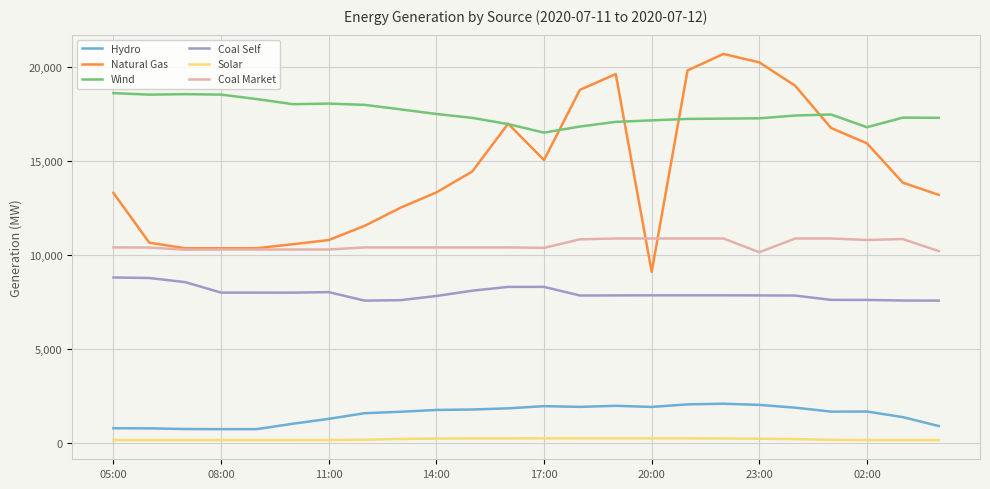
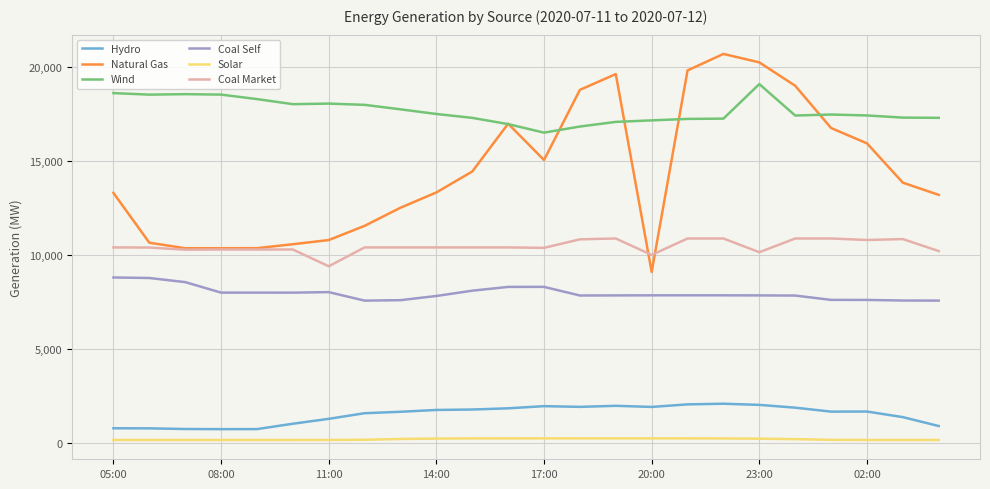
  {
    "Natural Gas": {
      "05:00": "13,300",
      "11:00": "10,800",
      "14:00": "13,300",
      "17:00": "15,100",
      "20:00": "9,100",
      "23:00": "20,300",
      "02:00": "15,900"
    },
    "Wind": {
      "05:00": "18,600",
      "08:00": "18,500",
      "11:00": "18,100",
      "14:00": "17,500",
      "17:00": "16,500",
      "20:00": "17,200",
-     "23:00": "17,300",
-     "02:00": "16,800"
+     "23:00": "19,100",
+     "02:00": "17,400"
    },
    "Solar": {
      "05:00": "100",
      "08:00": "100",
      "11:00": "100",
      "14:00": "200",
      "17:00": "200",
      "20:00": "200",
      "23:00": "200",
      "02:00": "100"
    },
    "Coal Market": {
      "05:00": "10,400",
-     "11:00": "10,300",
+     "11:00": "9,400",
      "14:00": "10,400",
      "17:00": "10,400",
-     "20:00": "10,900",
+     "20:00": "10,000",
      "23:00": "10,100",
      "02:00": "10,800"
    }
  }
